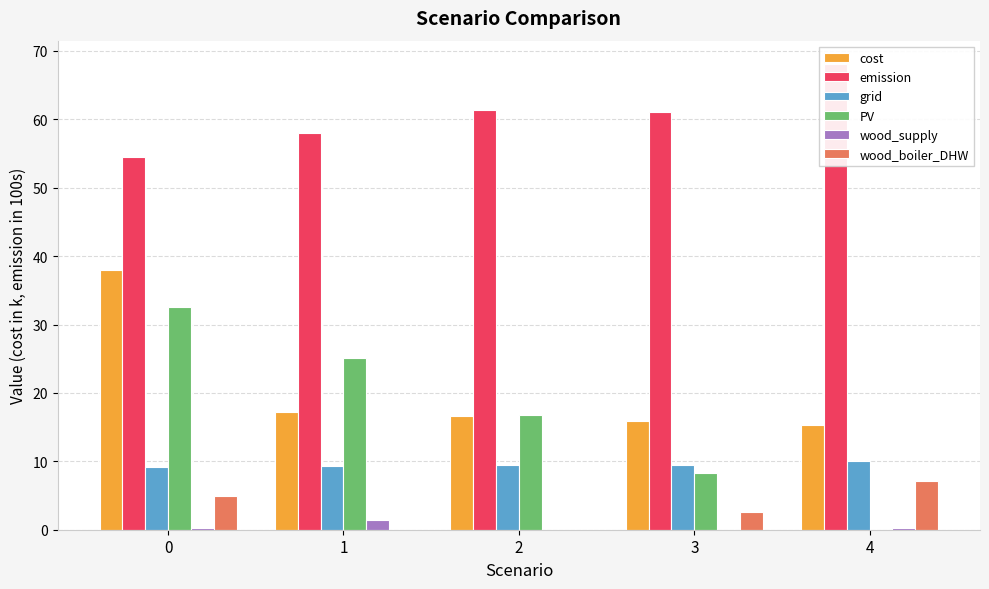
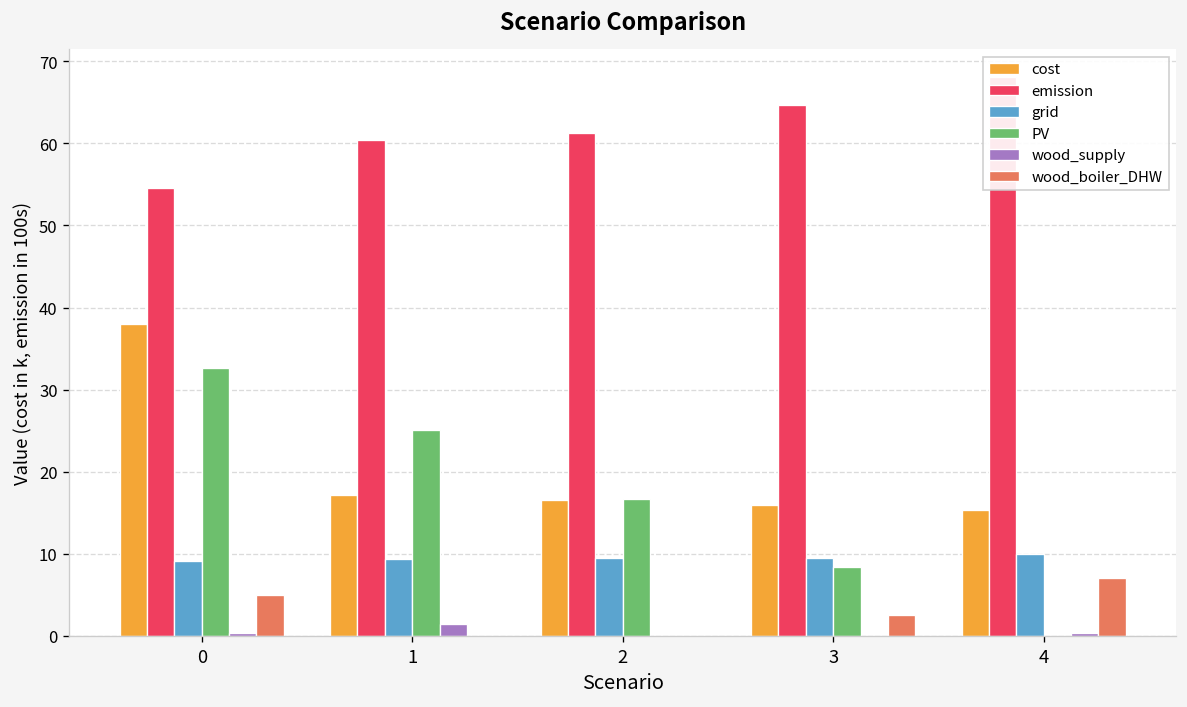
  {
    "cost": {
      "0": 38,
      "1": 17,
      "2": 17,
      "3": 16,
      "4": 15
    },
    "emission": {
      "0": 55,
-     "1": 58,
+     "1": 60,
      "2": 61,
-     "3": 61
+     "3": 65
    },
    "grid": {
      "0": 9,
      "1": 9,
      "2": 9,
      "3": 10,
      "4": 10
    },
    "PV": {
      "0": 33,
      "1": 25,
      "2": 17,
      "3": 8,
      "4": 0
    },
    "wood_supply": {
      "1": 1,
      "2": 0,
      "3": 0
    },
    "wood_boiler_DHW": {
      "0": 5,
      "1": 0,
      "2": 0,
      "3": 3,
      "4": 7
    }
  }
